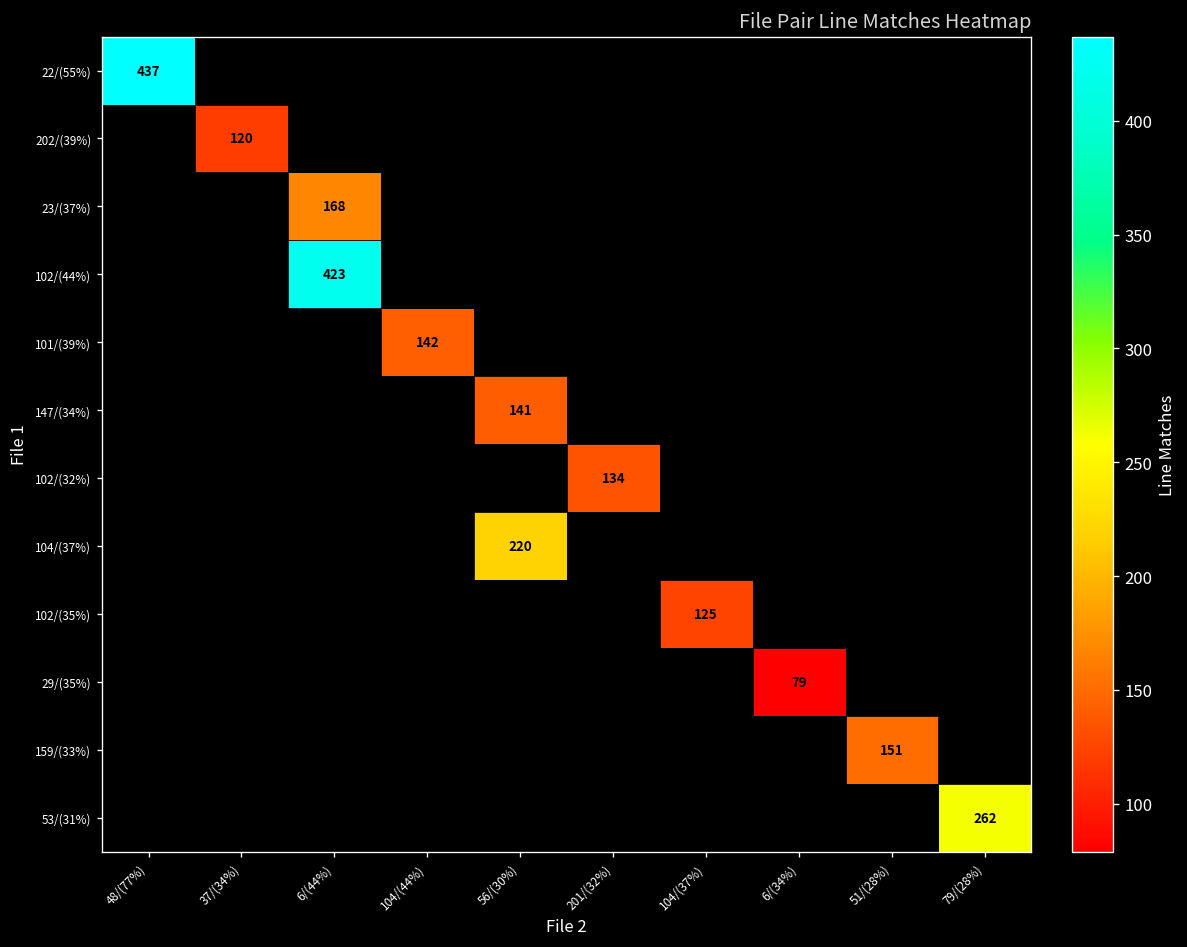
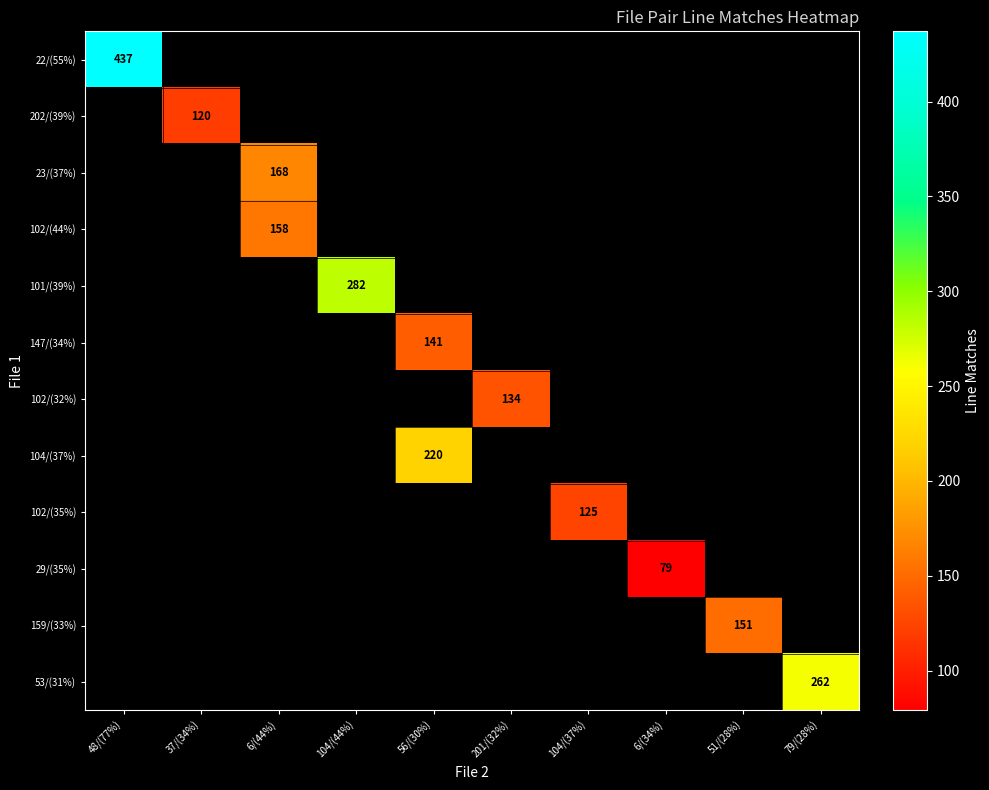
  {
    "22/(55%)": {
      "48/(77%)": 437
    },
    "202/(39%)": {
      "37/(34%)": 120
    },
    "23/(37%)": {
      "6/(44%)": 168
    },
    "102/(44%)": {
-     "6/(44%)": 423
+     "6/(44%)": 158
    },
    "101/(39%)": {
-     "104/(44%)": 142
+     "104/(44%)": 282
    },
    "147/(34%)": {
      "56/(30%)": 141
    },
    "102/(32%)": {
      "201/(32%)": 134
    },
    "104/(37%)": {
      "56/(30%)": 220
    },
    "102/(35%)": {
      "104/(37%)": 125
    },
    "29/(35%)": {
      "6/(34%)": 79
    },
    "159/(33%)": {
      "51/(28%)": 151
    },
    "53/(31%)": {
      "79/(28%)": 262
    }
  }
